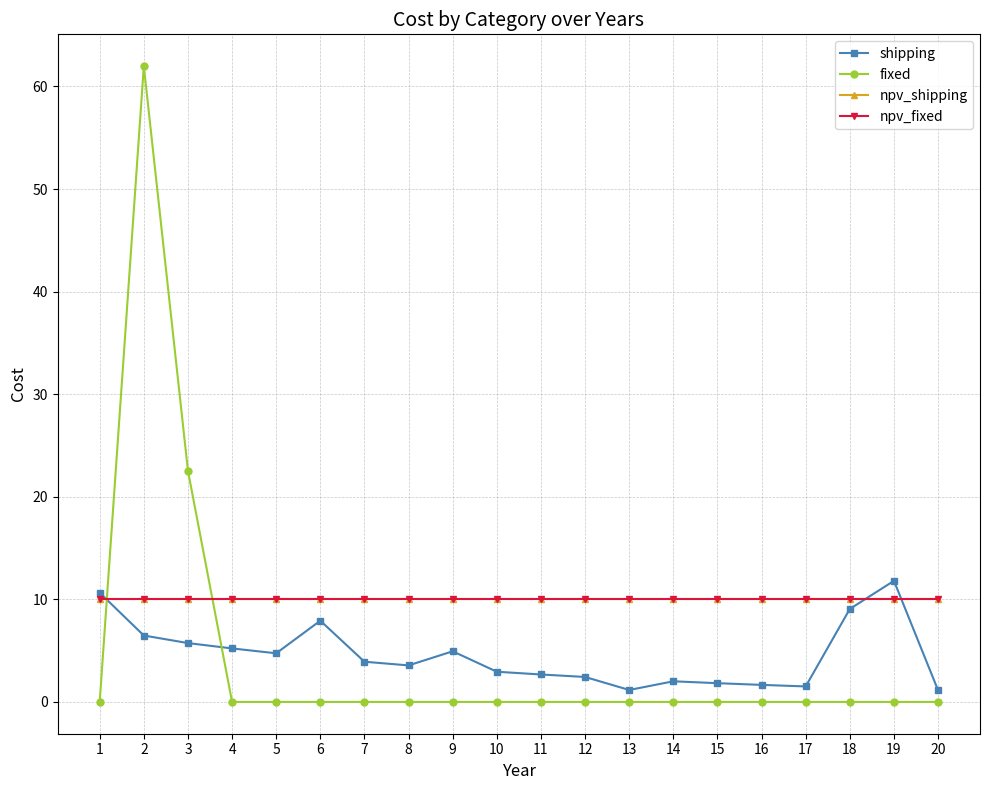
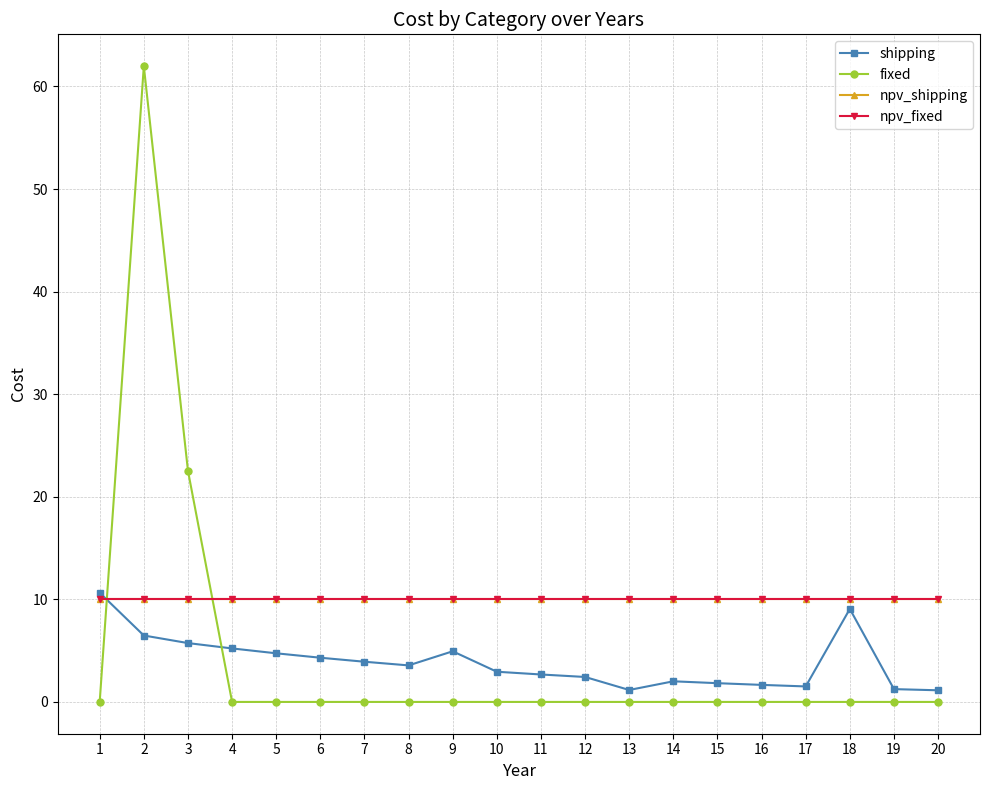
  {
    "shipping": {
      "1": 10.6,
      "2": 6.5,
      "3": 5.7,
      "4": 5.2,
      "5": 4.7,
-     "6": 7.9,
+     "6": 4.3,
      "7": 3.9,
      "8": 3.6,
      "9": 4.9,
      "10": 2.9,
      "11": 2.7,
      "12": 2.4,
      "13": 1.2,
      "14": 2.0,
      "15": 1.8,
      "16": 1.7,
      "17": 1.5,
      "18": 9.1,
-     "19": 11.8,
+     "19": 1.2,
      "20": 1.1
    },
    "fixed": {
      "1": 0.0,
      "2": 62.0,
      "3": 22.5,
      "4": 0.0,
      "5": 0.0,
      "6": 0.0,
      "7": 0.0,
      "8": 0.0,
      "9": 0.0,
      "10": 0.0,
      "11": 0.0,
      "12": 0.0,
      "13": 0.0,
      "14": 0.0,
      "15": 0.0,
      "16": 0.0,
      "17": 0.0,
      "18": 0.0,
      "19": 0.0,
      "20": 0.0
    },
    "npv_fixed": {
      "1": 10.0,
      "2": 10.0,
      "3": 10.0,
      "4": 10.0,
      "5": 10.0,
      "6": 10.0,
      "7": 10.0,
      "8": 10.0,
      "9": 10.0,
      "10": 10.0,
      "11": 10.0,
      "12": 10.0,
      "13": 10.0,
      "14": 10.0,
      "15": 10.0,
      "16": 10.0,
      "17": 10.0,
      "18": 10.0,
      "19": 10.0,
      "20": 10.0
    }
  }
